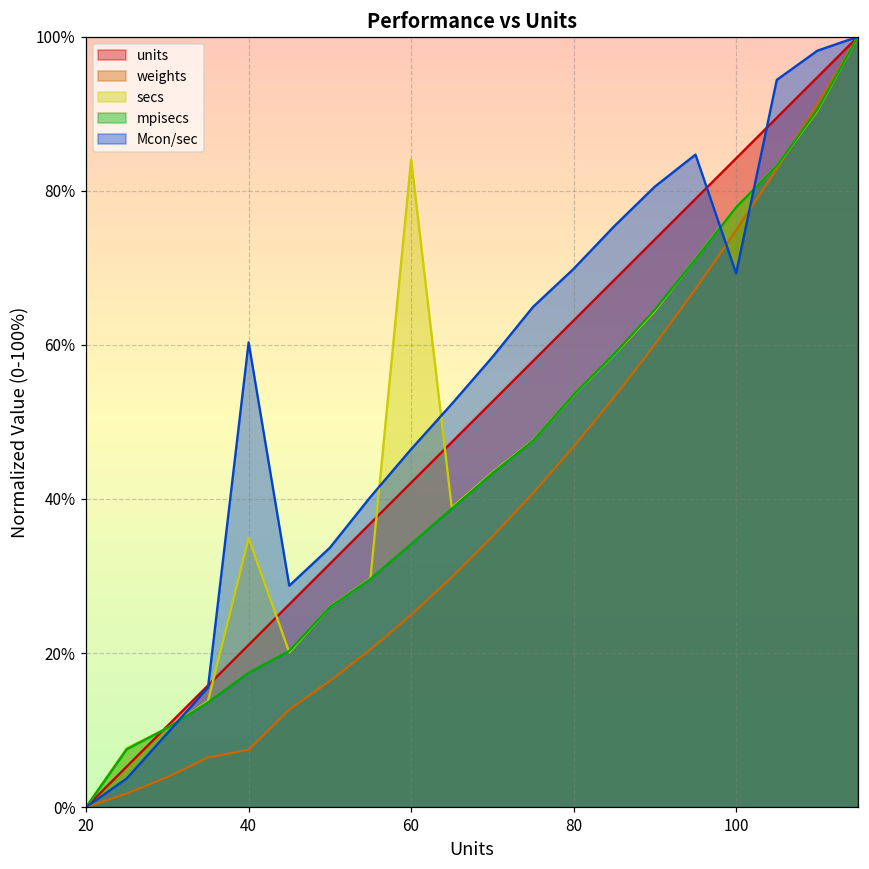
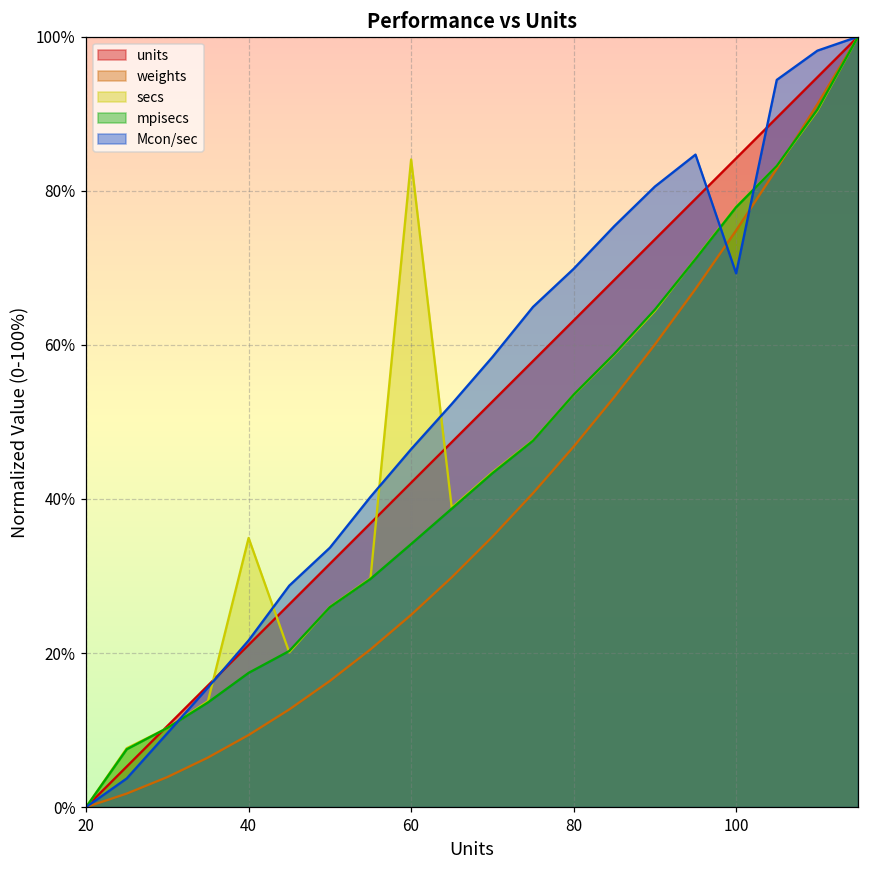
  {
    "units": {
      "40": "21%",
      "60": "42%",
      "80": "63%",
      "100": "84%"
    },
    "weights": {
-     "40": "7%",
+     "40": "9%",
      "60": "25%",
      "80": "47%",
      "100": "75%"
    },
    "secs": {
      "40": "35%",
      "60": "84%"
    },
    "mpisecs": {
      "40": "17%",
      "60": "34%"
    },
    "Mcon/sec": {
-     "40": "60%",
+     "40": "22%",
      "60": "46%",
      "80": "70%",
      "100": "69%"
    }
  }
